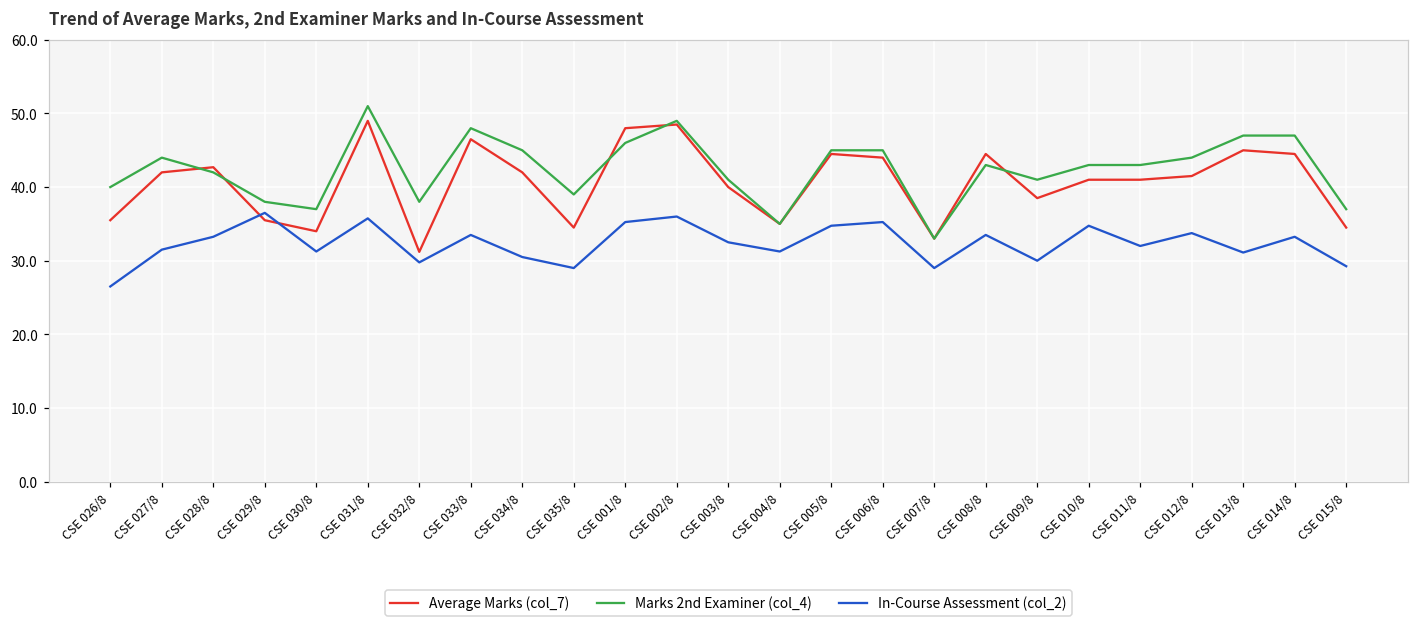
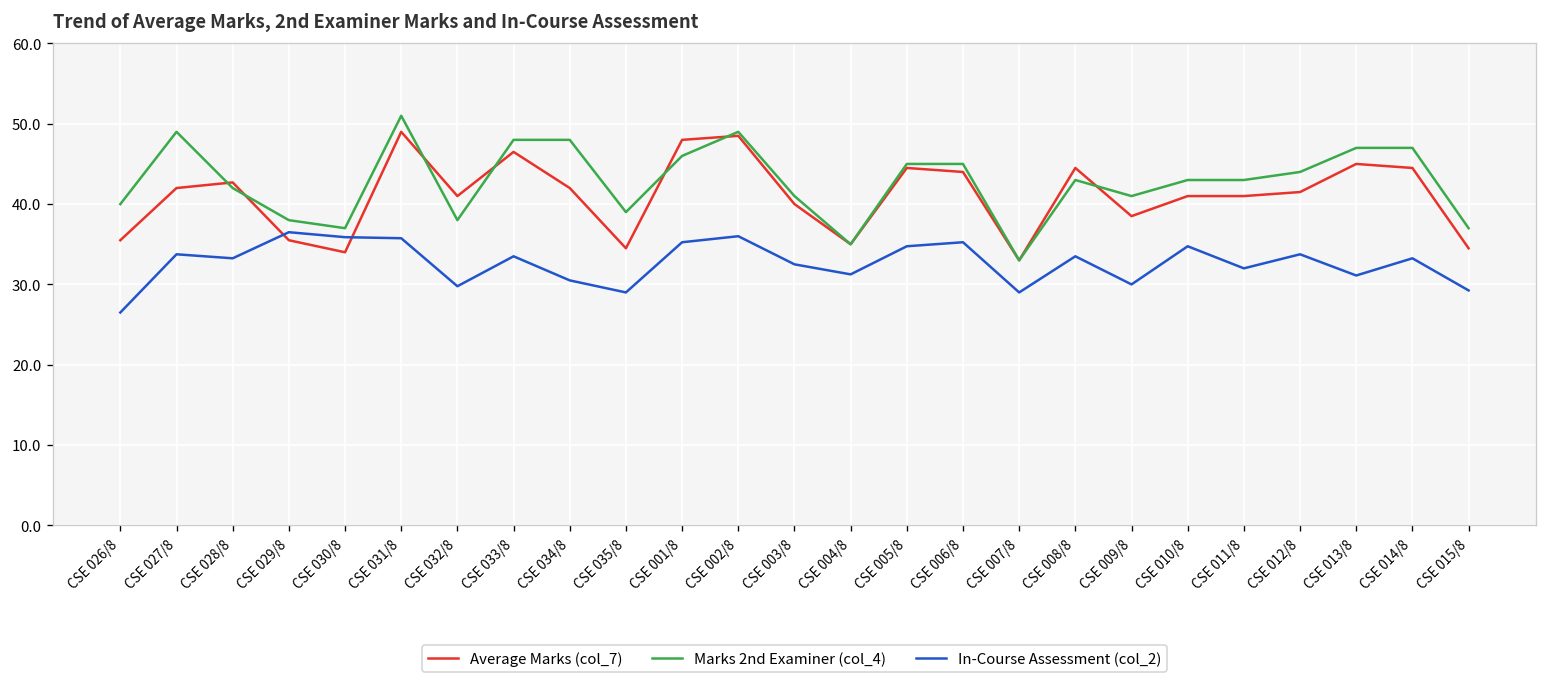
  {
    "Average Marks (col_7)": {
      "CSE 026/8": 36,
      "CSE 027/8": 42,
      "CSE 028/8": 43,
      "CSE 029/8": 36,
      "CSE 030/8": 34,
      "CSE 031/8": 49,
-     "CSE 032/8": 31,
+     "CSE 032/8": 41,
      "CSE 033/8": 47,
      "CSE 034/8": 42,
      "CSE 035/8": 35,
      "CSE 001/8": 48,
      "CSE 002/8": 49,
      "CSE 003/8": 40,
      "CSE 005/8": 45,
      "CSE 006/8": 44,
      "CSE 008/8": 45,
      "CSE 009/8": 39,
      "CSE 010/8": 41,
      "CSE 011/8": 41,
      "CSE 012/8": 42,
      "CSE 013/8": 45,
      "CSE 014/8": 45,
      "CSE 015/8": 35
    },
    "Marks 2nd Examiner (col_4)": {
      "CSE 026/8": 40,
-     "CSE 027/8": 44,
+     "CSE 027/8": 49,
      "CSE 028/8": 42,
      "CSE 029/8": 38,
      "CSE 030/8": 37,
      "CSE 031/8": 51,
      "CSE 032/8": 38,
      "CSE 033/8": 48,
-     "CSE 034/8": 45,
+     "CSE 034/8": 48,
      "CSE 035/8": 39,
      "CSE 001/8": 46,
      "CSE 002/8": 49,
      "CSE 003/8": 41,
      "CSE 005/8": 45,
      "CSE 006/8": 45,
      "CSE 008/8": 43,
      "CSE 009/8": 41,
      "CSE 010/8": 43,
      "CSE 011/8": 43,
      "CSE 012/8": 44,
      "CSE 013/8": 47,
      "CSE 014/8": 47,
      "CSE 015/8": 37
    },
    "In-Course Assessment (col_2)": {
      "CSE 026/8": 27,
-     "CSE 027/8": 32,
+     "CSE 027/8": 34,
      "CSE 028/8": 33,
      "CSE 029/8": 37,
-     "CSE 030/8": 31,
+     "CSE 030/8": 36,
      "CSE 031/8": 36,
      "CSE 032/8": 30,
      "CSE 033/8": 34,
      "CSE 034/8": 31,
      "CSE 035/8": 29,
      "CSE 001/8": 35,
      "CSE 002/8": 36,
      "CSE 003/8": 33,
      "CSE 004/8": 31,
      "CSE 005/8": 35,
      "CSE 006/8": 35,
      "CSE 007/8": 29,
      "CSE 008/8": 34,
      "CSE 009/8": 30,
      "CSE 010/8": 35,
      "CSE 011/8": 32,
      "CSE 012/8": 34,
      "CSE 013/8": 31,
      "CSE 014/8": 33,
      "CSE 015/8": 29
    }
  }
